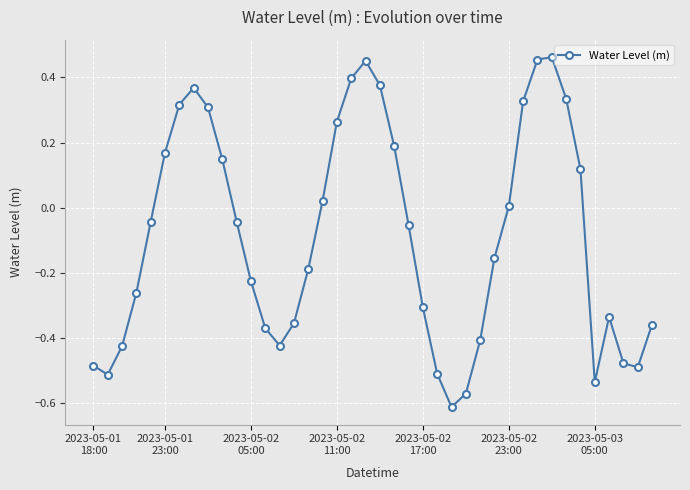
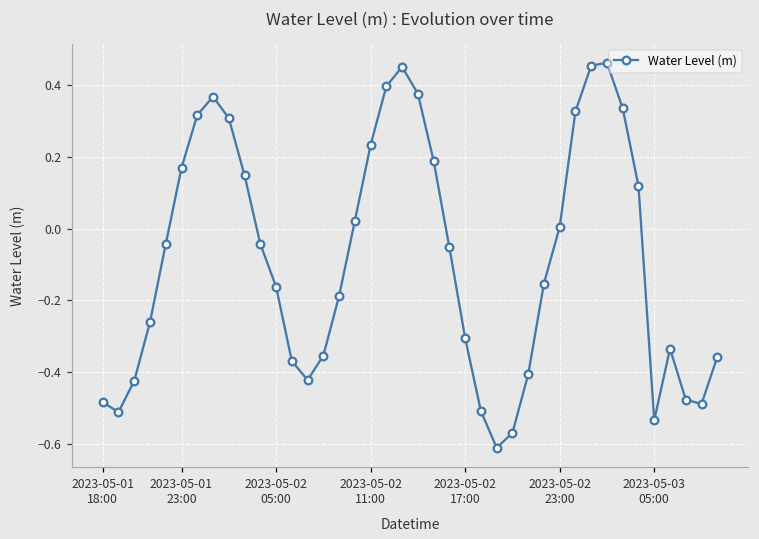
  {
    "2023-05-01 18:00": -0.48,
    "2023-05-01 23:00": 0.17,
-   "2023-05-02 05:00": -0.23,
-   "2023-05-02 11:00": 0.26,
+   "2023-05-02 05:00": -0.16,
+   "2023-05-02 11:00": 0.23,
    "2023-05-02 17:00": -0.31,
    "2023-05-02 23:00": 0.00,
    "2023-05-03 05:00": -0.53
  }
